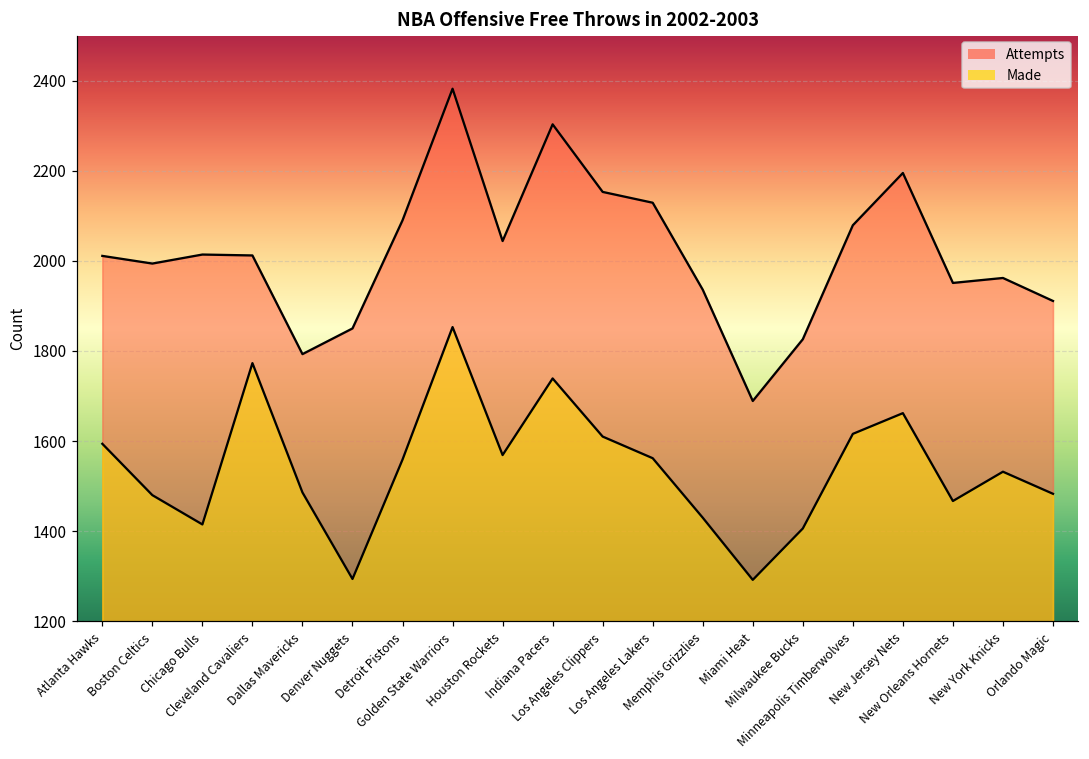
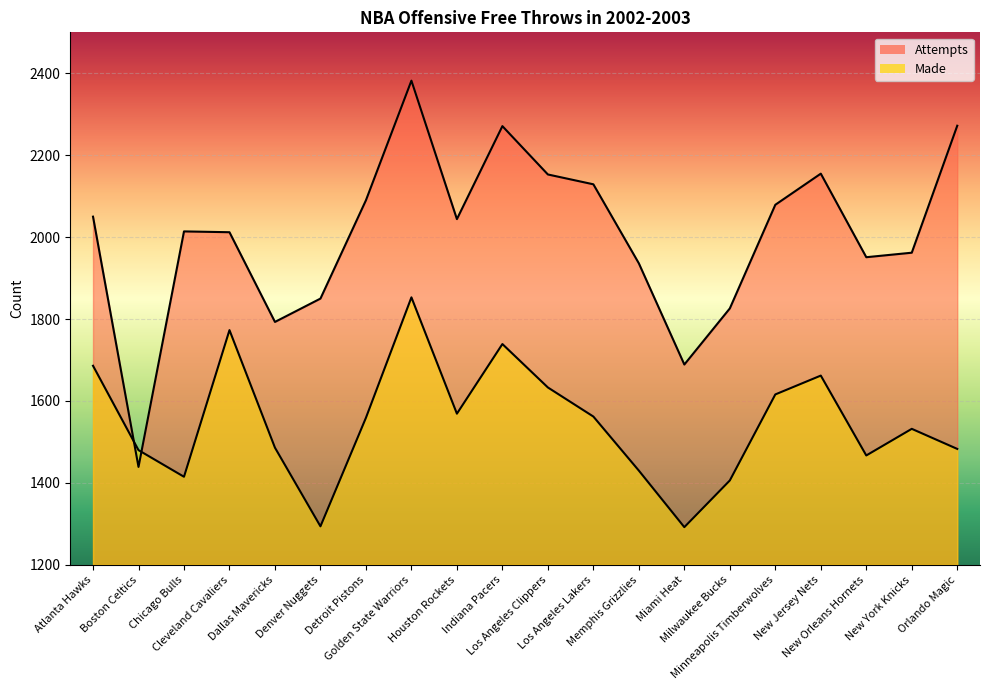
  {
    "Attempts": {
-     "Atlanta Hawks": 2010,
-     "Boston Celtics": 1990,
+     "Atlanta Hawks": 2050,
+     "Boston Celtics": 1440,
      "Chicago Bulls": 2010,
      "Cleveland Cavaliers": 2010,
      "Dallas Mavericks": 1790,
      "Denver Nuggets": 1850,
      "Detroit Pistons": 2090,
      "Golden State Warriors": 2380,
      "Houston Rockets": 2040,
-     "Indiana Pacers": 2300,
+     "Indiana Pacers": 2270,
      "Los Angeles Clippers": 2150,
      "Los Angeles Lakers": 2130,
      "Memphis Grizzlies": 1940,
      "Miami Heat": 1690,
      "Milwaukee Bucks": 1830,
      "Minneapolis Timberwolves": 2080,
-     "New Jersey Nets": 2200,
+     "New Jersey Nets": 2160,
      "New Orleans Hornets": 1950,
      "New York Knicks": 1960,
-     "Orlando Magic": 1910
+     "Orlando Magic": 2270
    },
    "Made": {
-     "Atlanta Hawks": 1590,
+     "Atlanta Hawks": 1690,
      "Boston Celtics": 1480,
      "Chicago Bulls": 1420,
      "Cleveland Cavaliers": 1770,
      "Dallas Mavericks": 1490,
      "Denver Nuggets": 1290,
      "Detroit Pistons": 1560,
      "Golden State Warriors": 1850,
      "Houston Rockets": 1570,
      "Indiana Pacers": 1740,
-     "Los Angeles Clippers": 1610,
+     "Los Angeles Clippers": 1630,
      "Los Angeles Lakers": 1560,
      "Memphis Grizzlies": 1430,
      "Miami Heat": 1290,
      "Milwaukee Bucks": 1410,
      "Minneapolis Timberwolves": 1620,
      "New Jersey Nets": 1660,
      "New Orleans Hornets": 1470,
      "New York Knicks": 1530,
      "Orlando Magic": 1480
    }
  }
